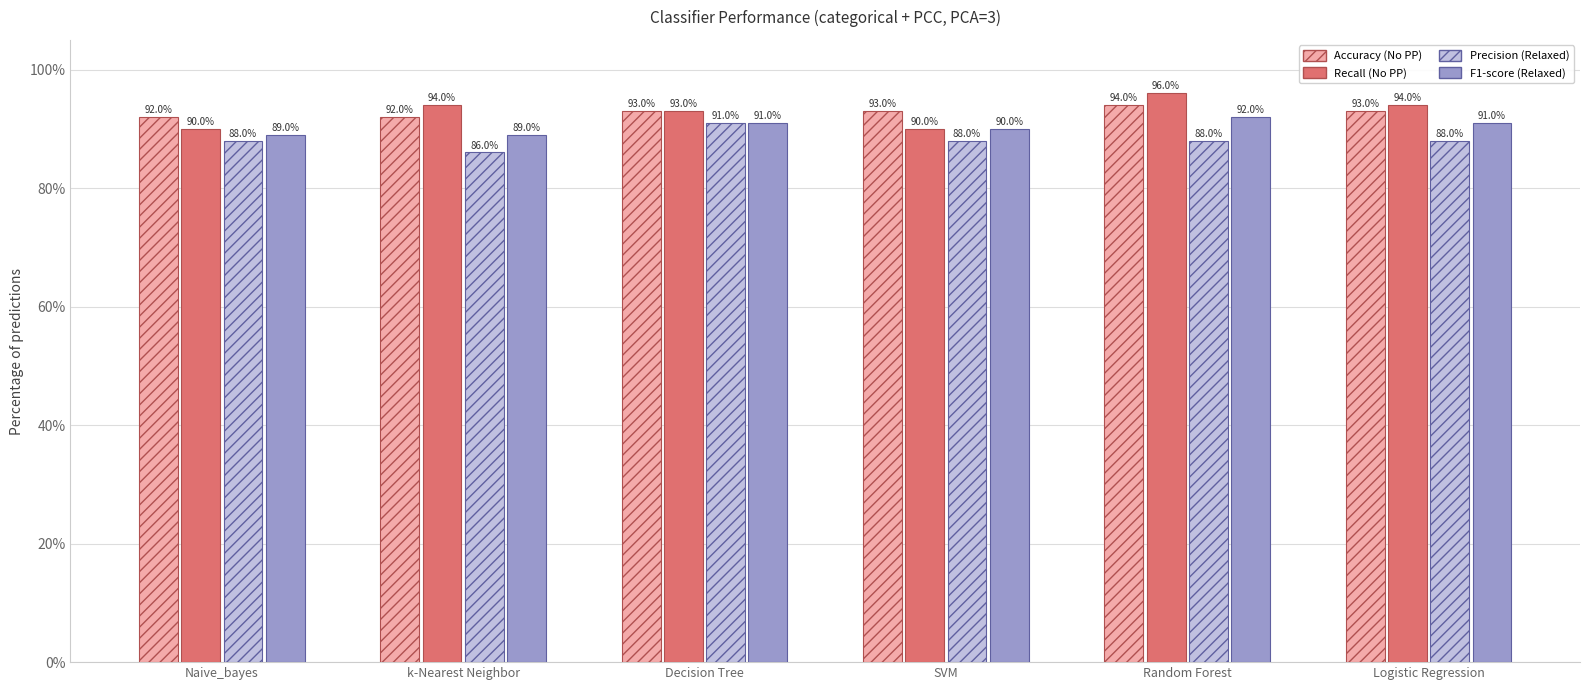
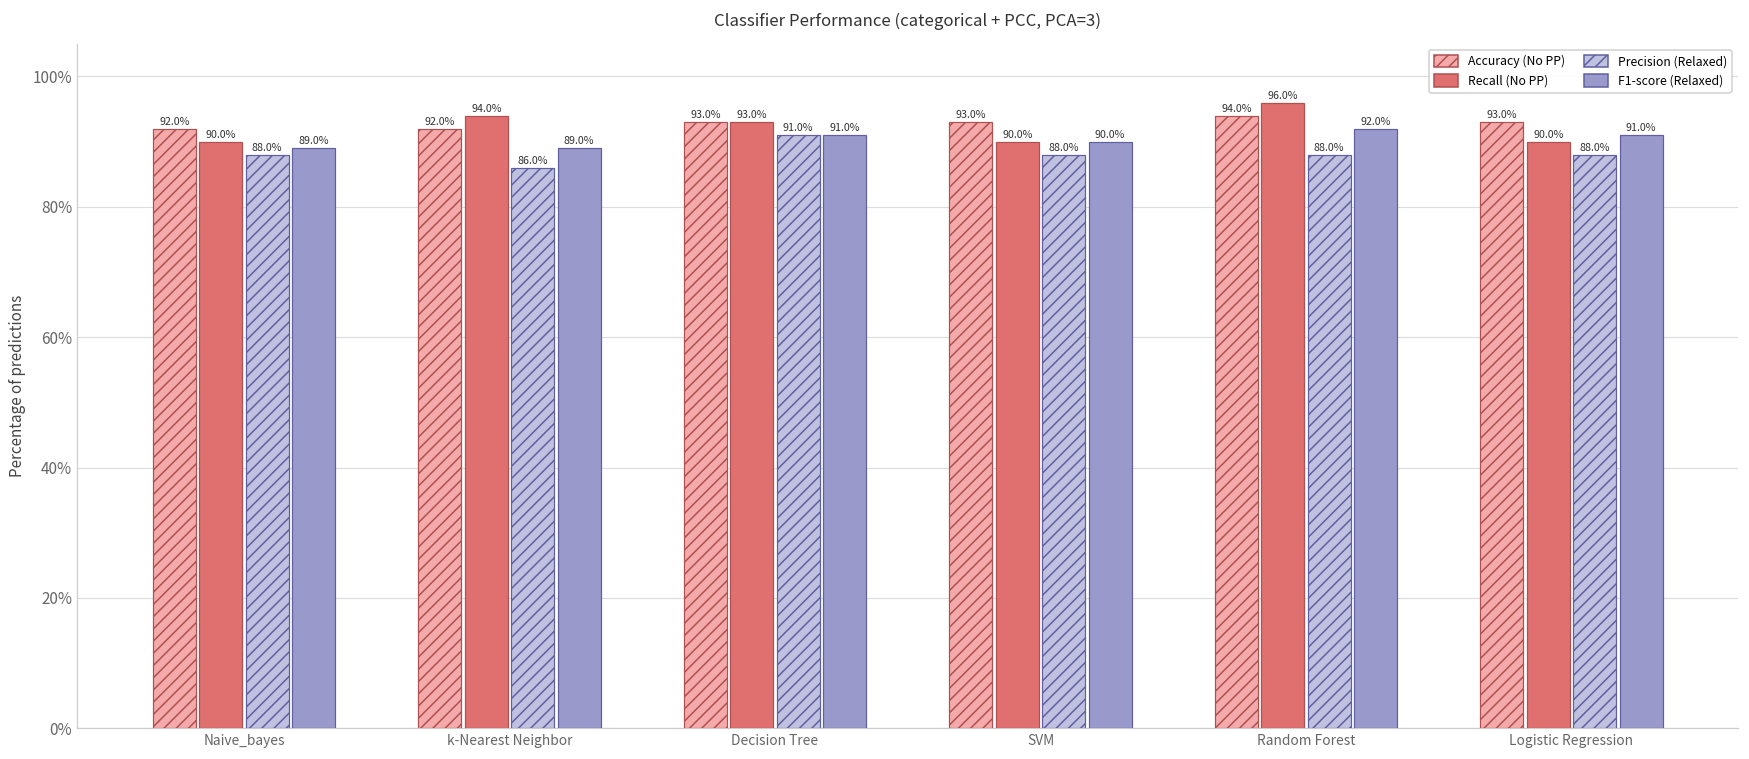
  {
    "Accuracy (No PP)": {
      "Naive_bayes": "92.0%",
      "k-Nearest Neighbor": "92.0%",
      "Decision Tree": "93.0%",
      "SVM": "93.0%",
      "Random Forest": "94.0%",
      "Logistic Regression": "93.0%"
    },
    "Recall (No PP)": {
      "Naive_bayes": "90.0%",
      "k-Nearest Neighbor": "94.0%",
      "Decision Tree": "93.0%",
      "SVM": "90.0%",
      "Random Forest": "96.0%",
-     "Logistic Regression": "94.0%"
+     "Logistic Regression": "90.0%"
    }
  }
